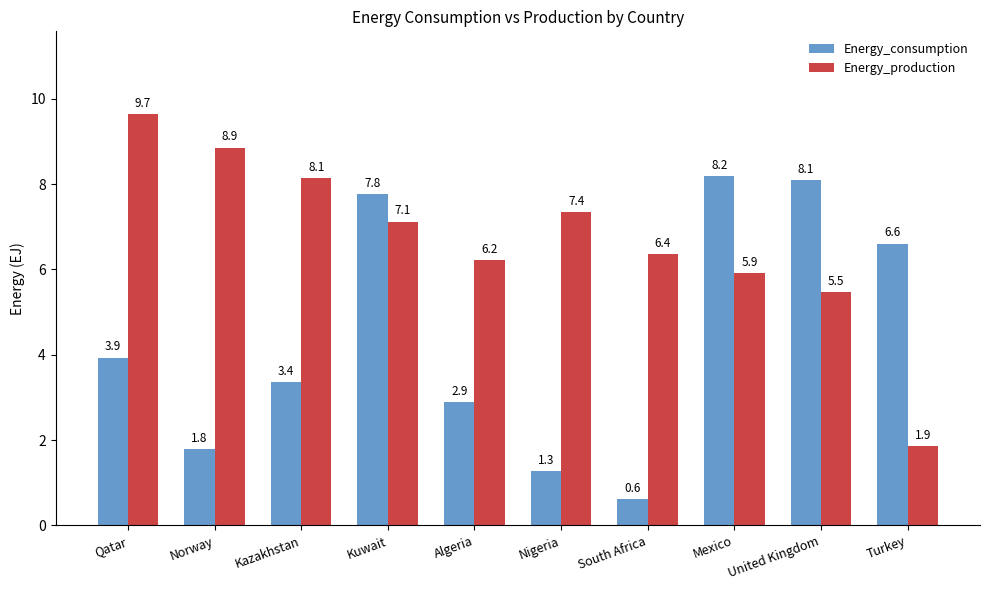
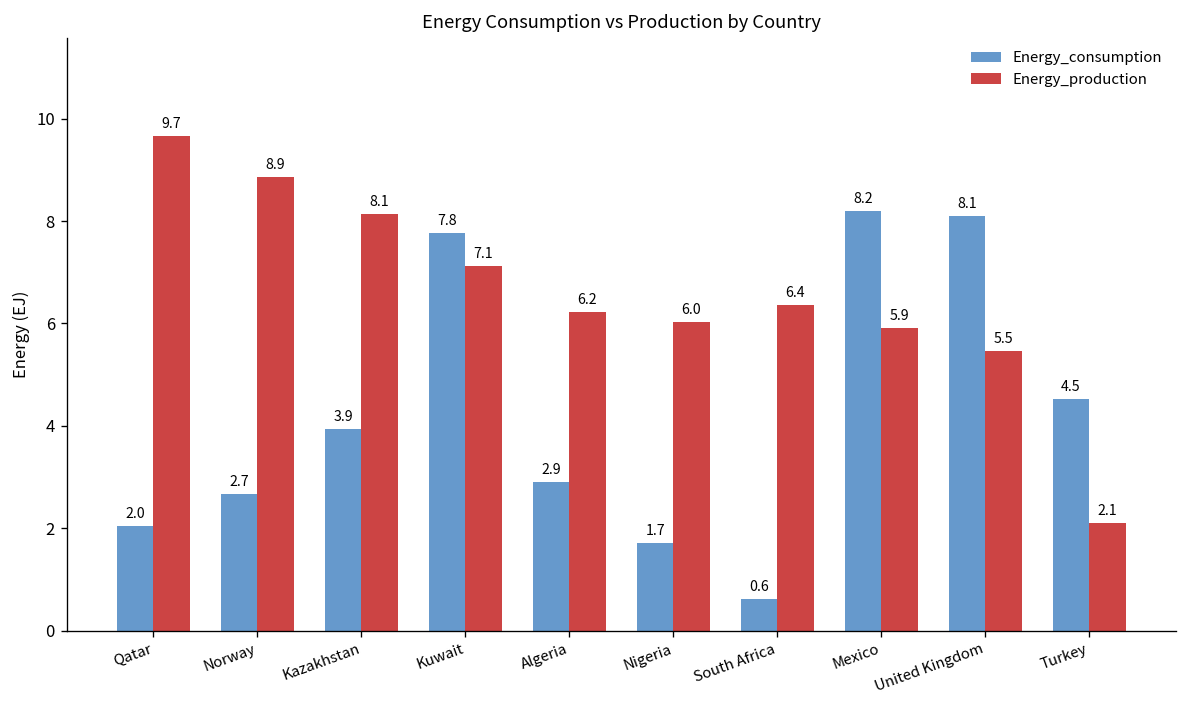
  {
    "Energy_consumption": {
-     "Qatar": 3.9,
-     "Norway": 1.8,
-     "Kazakhstan": 3.4,
+     "Qatar": 2.0,
+     "Norway": 2.7,
+     "Kazakhstan": 3.9,
      "Kuwait": 7.8,
      "Algeria": 2.9,
-     "Nigeria": 1.3,
+     "Nigeria": 1.7,
      "South Africa": 0.6,
      "Mexico": 8.2,
      "United Kingdom": 8.1,
-     "Turkey": 6.6
+     "Turkey": 4.5
    },
    "Energy_production": {
      "Qatar": 9.7,
      "Norway": 8.9,
      "Kazakhstan": 8.1,
      "Kuwait": 7.1,
      "Algeria": 6.2,
-     "Nigeria": 7.4,
+     "Nigeria": 6.0,
      "South Africa": 6.4,
      "Mexico": 5.9,
      "United Kingdom": 5.5,
-     "Turkey": 1.9
+     "Turkey": 2.1
    }
  }
